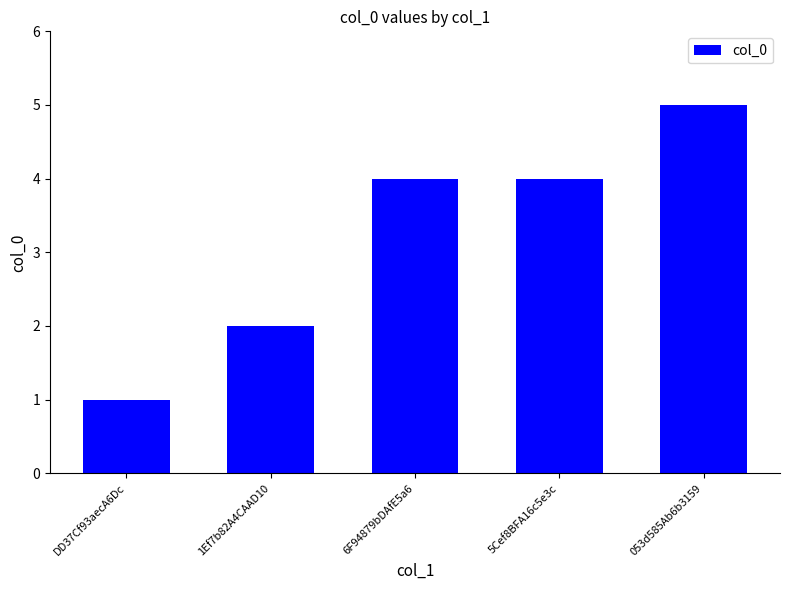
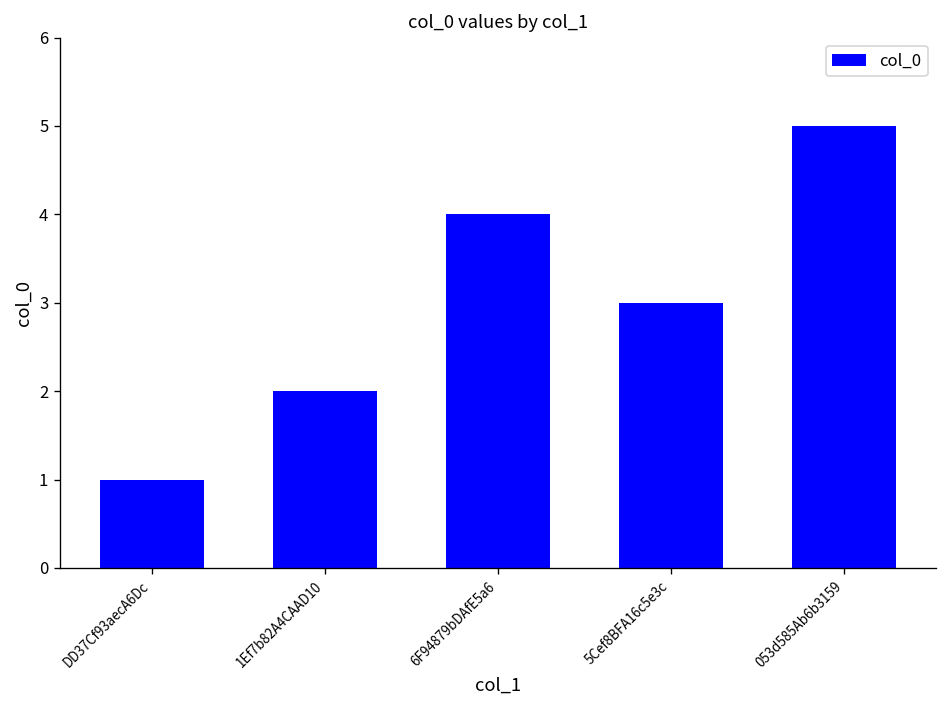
  {
    "DD37Cf93aecA6Dc": 1,
    "1Ef7b82A4CAAD10": 2,
    "6F94879bDAfE5a6": 4,
-   "5Cef8BFA16c5e3c": 4,
+   "5Cef8BFA16c5e3c": 3,
    "053d585Ab6b3159": 5
  }
